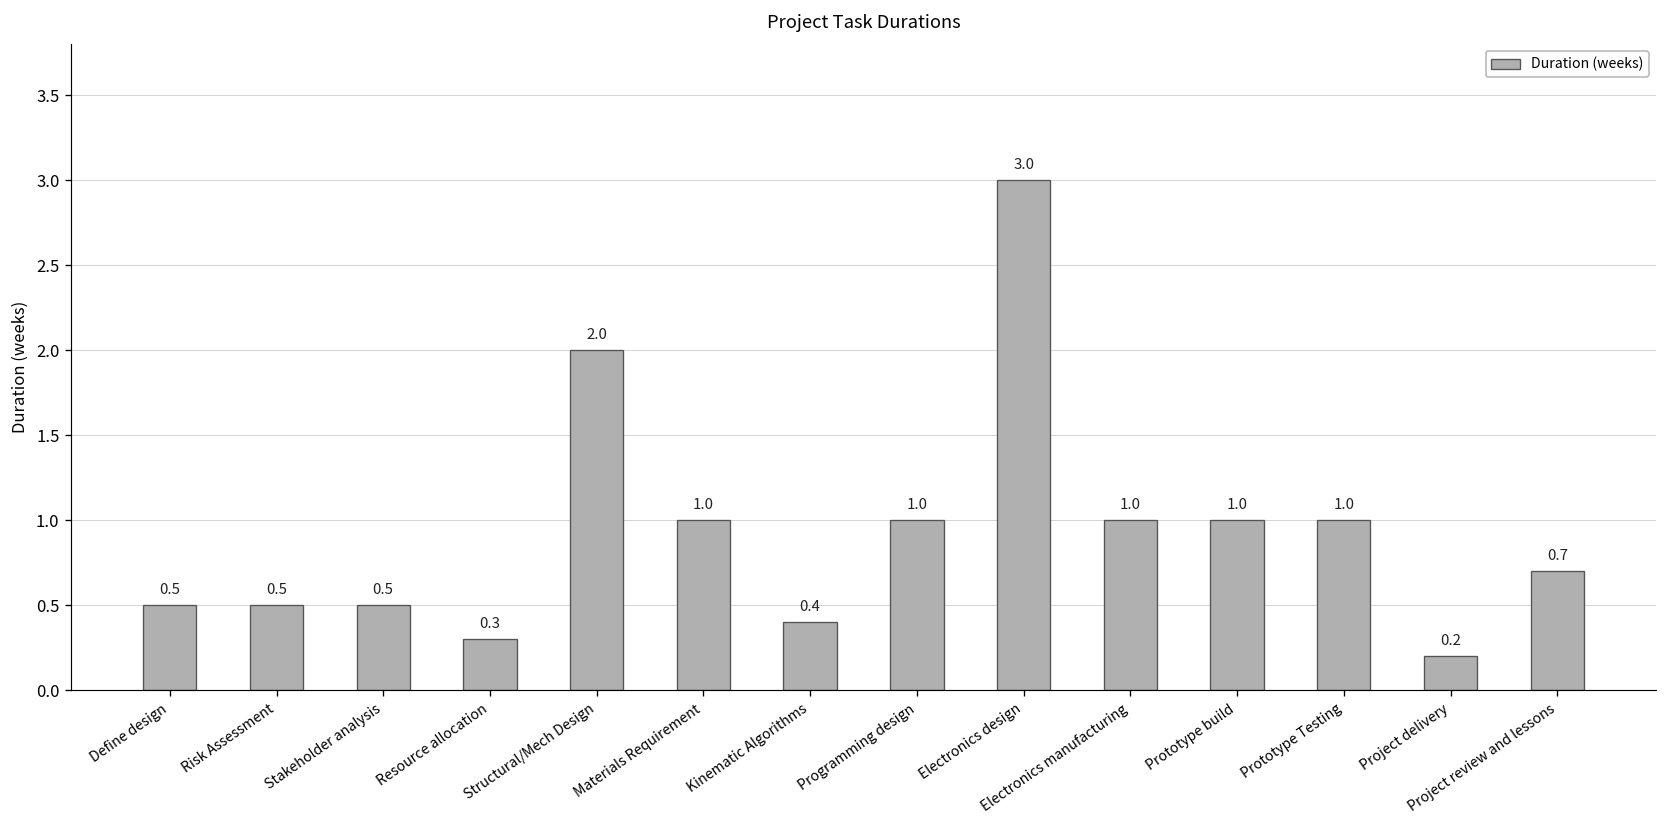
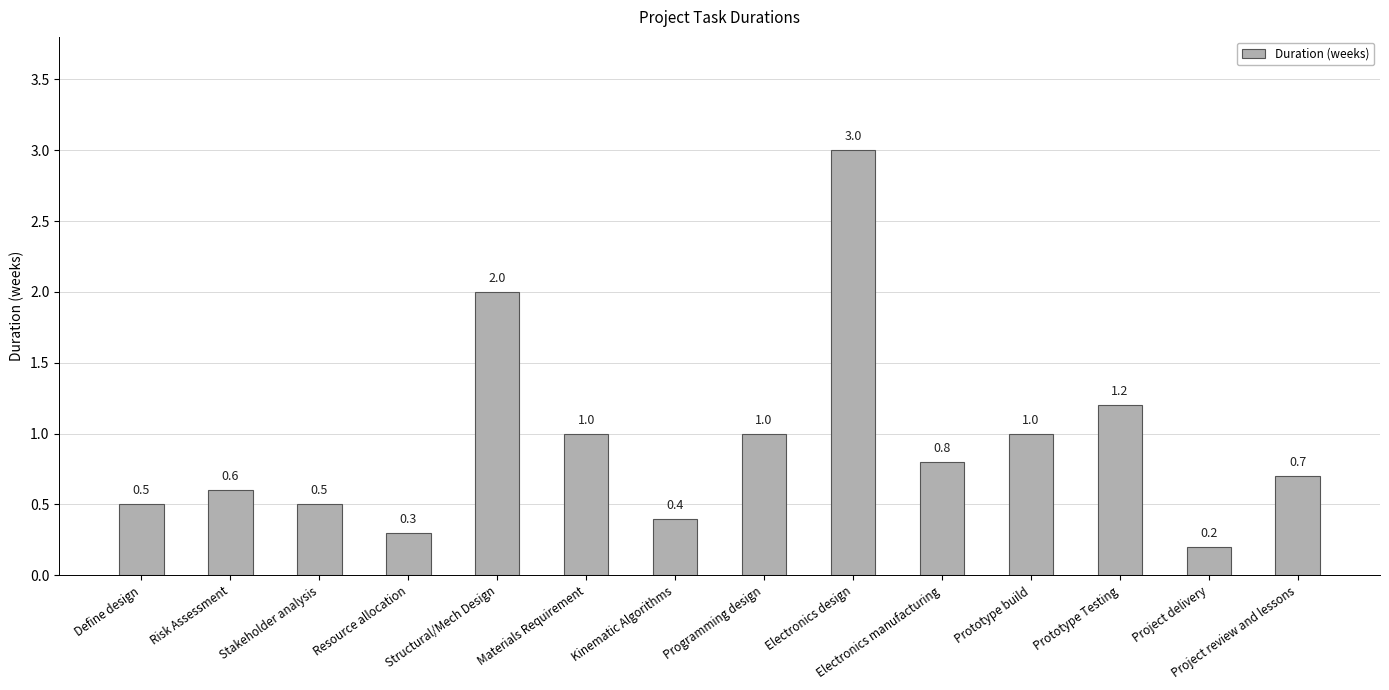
  {
    "Define design": 0.5,
-   "Risk Assessment": 0.5,
+   "Risk Assessment": 0.6,
    "Stakeholder analysis": 0.5,
    "Resource allocation": 0.3,
    "Structural/Mech Design": 2.0,
    "Materials Requirement": 1.0,
    "Kinematic Algorithms": 0.4,
    "Programming design": 1.0,
    "Electronics design": 3.0,
-   "Electronics manufacturing": 1.0,
+   "Electronics manufacturing": 0.8,
    "Prototype build": 1.0,
-   "Prototype Testing": 1.0,
+   "Prototype Testing": 1.2,
    "Project delivery": 0.2,
    "Project review and lessons": 0.7
  }
